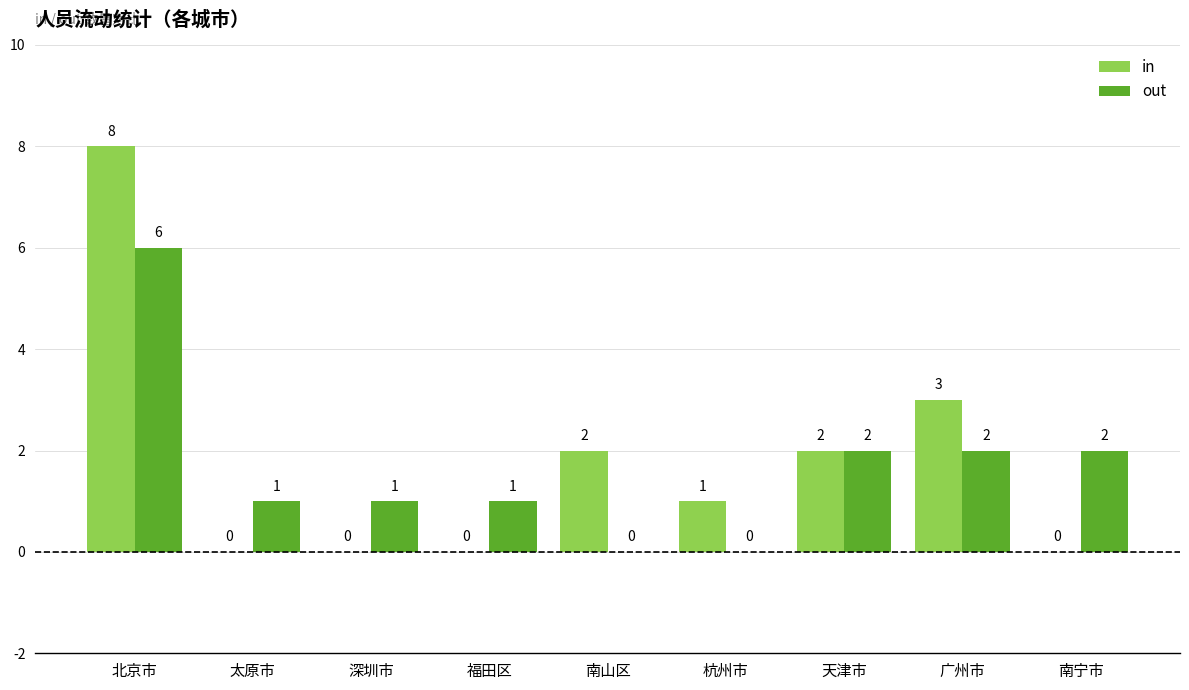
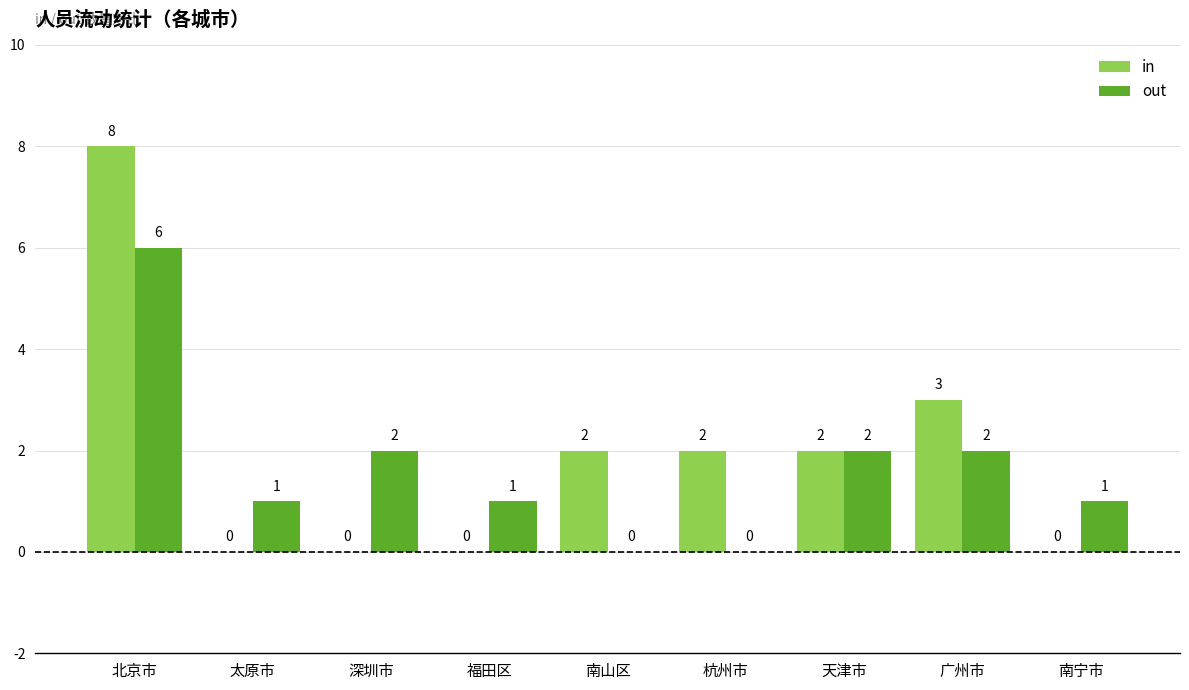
  {
    "in": {
      "北京市": 8,
      "太原市": 0,
      "深圳市": 0,
      "福田区": 0,
      "南山区": 2,
-     "杭州市": 1,
+     "杭州市": 2,
      "天津市": 2,
      "广州市": 3,
      "南宁市": 0
    },
    "out": {
      "北京市": 6,
      "太原市": 1,
-     "深圳市": 1,
+     "深圳市": 2,
      "福田区": 1,
      "南山区": 0,
      "杭州市": 0,
      "天津市": 2,
      "广州市": 2,
-     "南宁市": 2
+     "南宁市": 1
    }
  }
